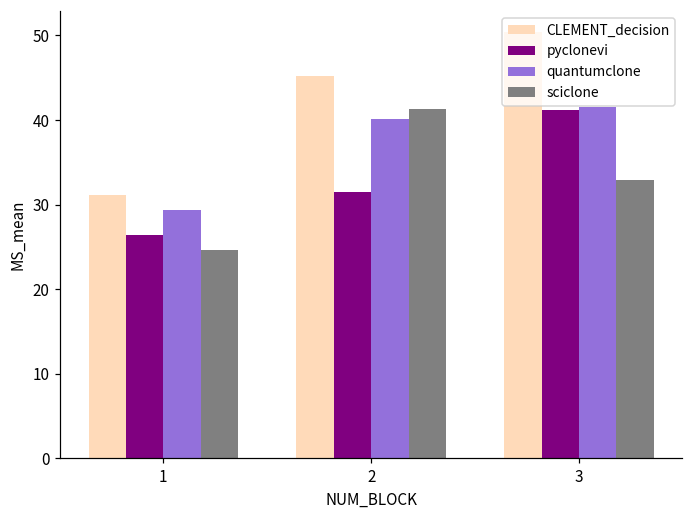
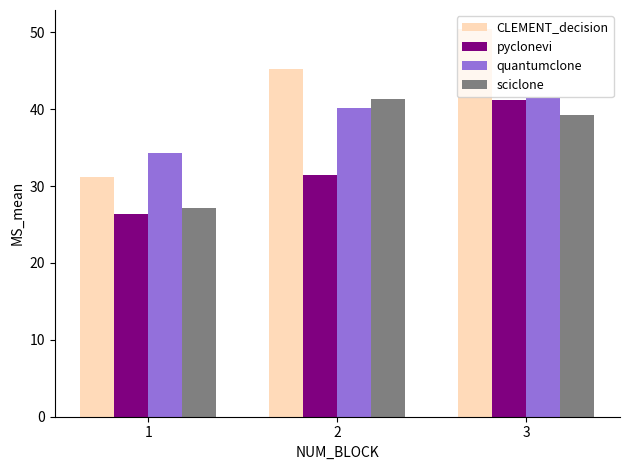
  {
    "CLEMENT_decision": {
      "1": 31,
      "2": 45
    },
    "pyclonevi": {
      "1": 26,
      "2": 31,
      "3": 41
    },
    "quantumclone": {
-     "1": 29,
+     "1": 34,
      "2": 40,
      "3": 41
    },
    "sciclone": {
-     "1": 25,
+     "1": 27,
      "2": 41,
-     "3": 33
+     "3": 39
    }
  }
